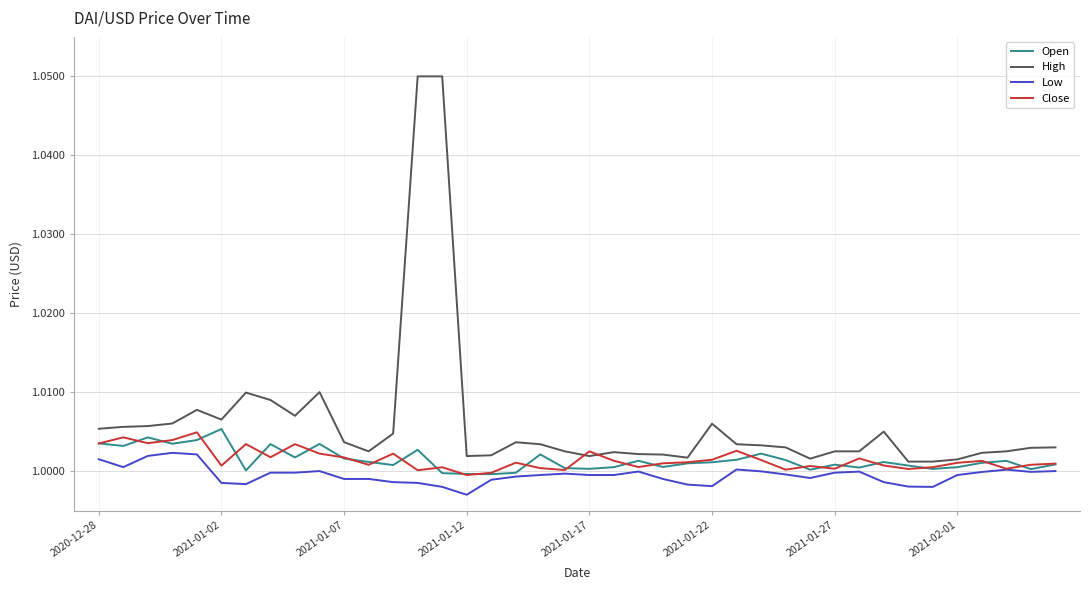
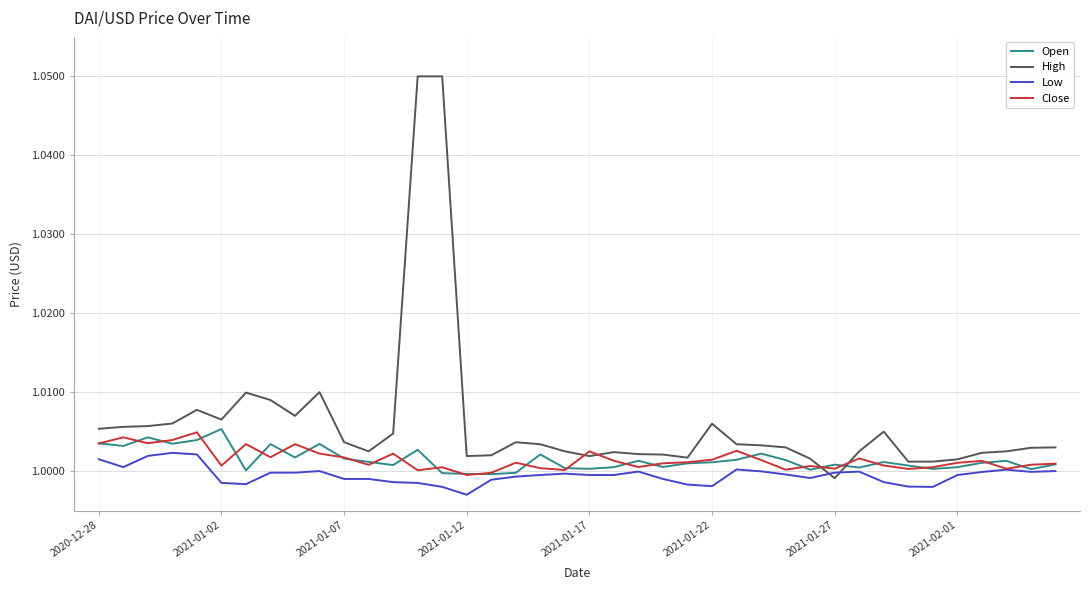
  {
    "Open": {
      "2021-01-02": 1.005,
      "2021-01-17": 1.000,
      "2021-01-22": 1.001,
      "2021-01-27": 1.001,
      "2021-02-01": 1.000
    },
    "High": {
      "2020-12-28": 1.005,
      "2021-01-02": 1.007,
      "2021-01-07": 1.004,
      "2021-01-12": 1.002,
      "2021-01-17": 1.002,
      "2021-01-22": 1.006,
-     "2021-01-27": 1.003,
+     "2021-01-27": 0.999,
      "2021-02-01": 1.001
    },
    "Low": {
      "2020-12-28": 1.002,
      "2021-01-02": 0.999,
      "2021-01-07": 0.999,
      "2021-01-12": 0.997,
      "2021-01-17": 1.000,
      "2021-01-22": 0.998,
      "2021-01-27": 1.000,
      "2021-02-01": 0.999
    },
    "Close": {
      "2021-01-02": 1.001,
      "2021-01-17": 1.002,
      "2021-01-22": 1.001,
      "2021-01-27": 1.000,
      "2021-02-01": 1.001
    }
  }
